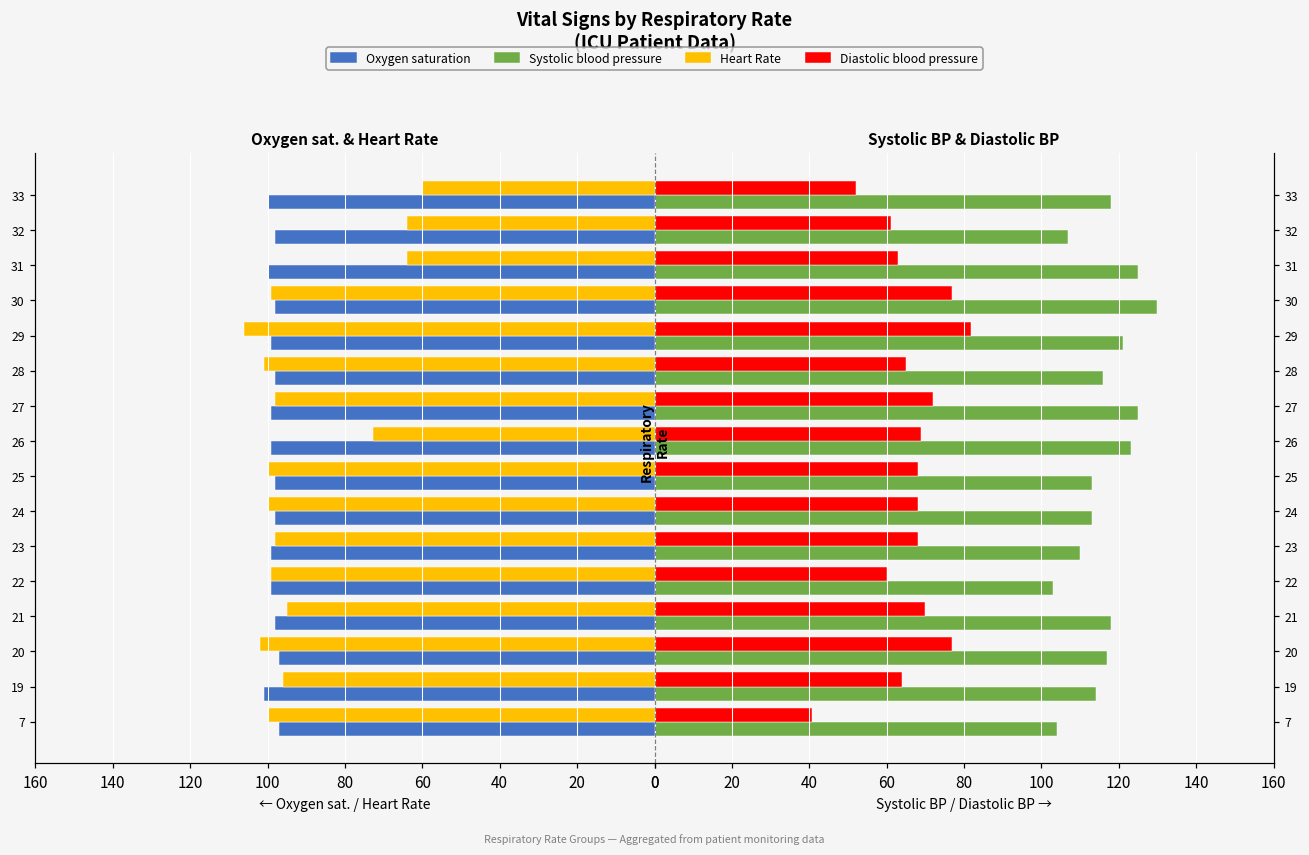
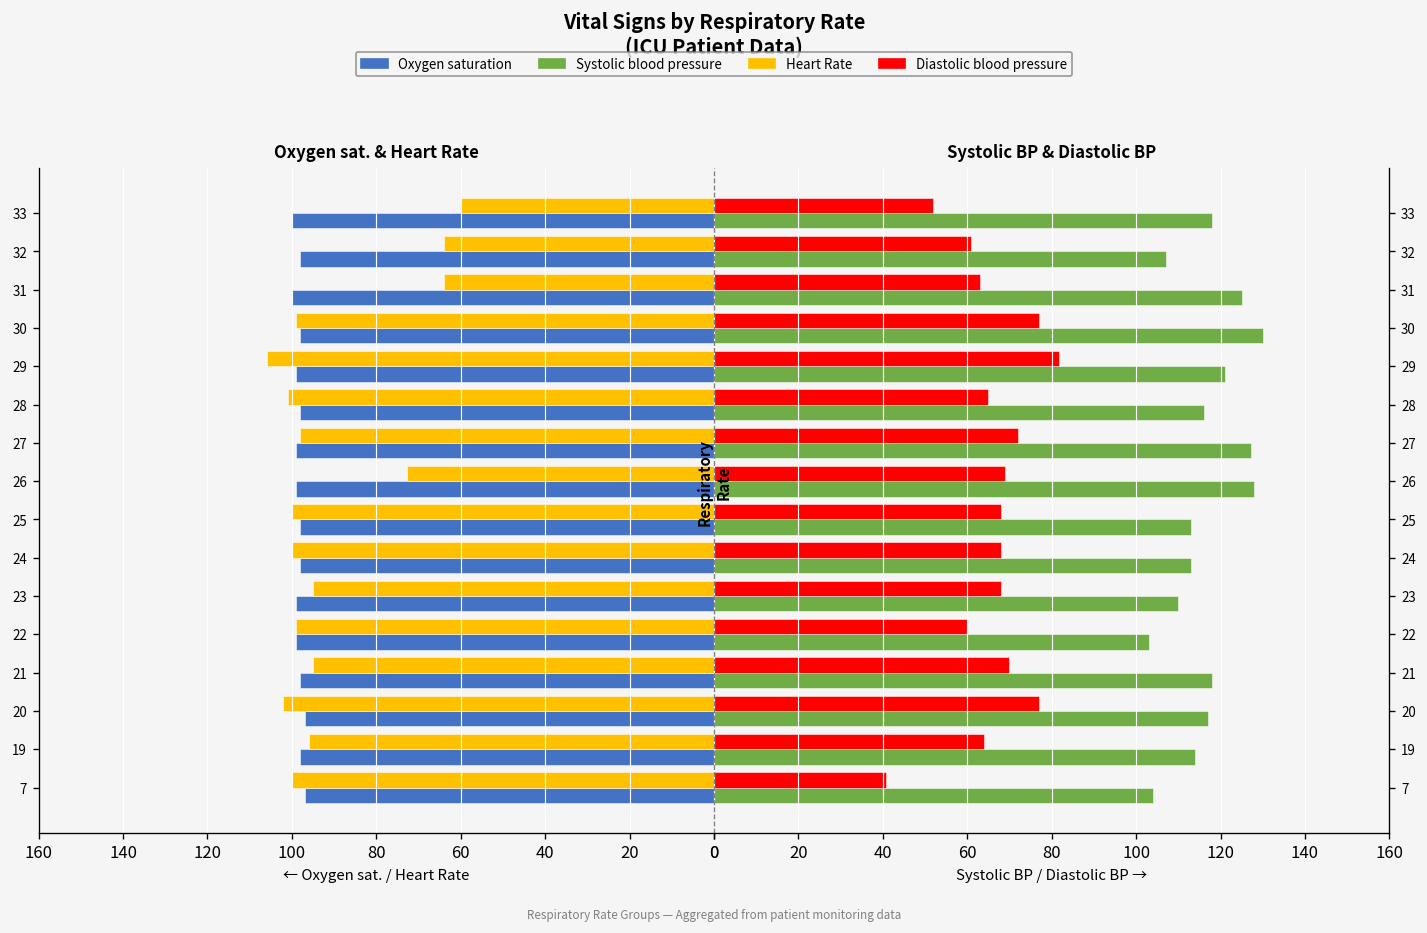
  {
    "Oxygen sat. & Heart Rate": {
      "Oxygen saturation": {
        "33": 100,
        "32": 98,
        "31": 100,
        "30": 98,
        "29": 99,
        "28": 98,
        "27": 99,
        "26": 99,
        "25": 98,
        "24": 98,
        "23": 99,
        "22": 99,
        "21": 98,
        "20": 97,
-       "19": 101,
+       "19": 98,
        "7": 97
      },
      "Heart Rate": {
        "33": 60,
        "32": 64,
        "31": 64,
        "30": 99,
        "29": 106,
        "28": 101,
        "27": 98,
        "26": 73,
        "25": 100,
        "24": 100,
-       "23": 98,
+       "23": 95,
        "22": 99,
        "21": 95,
        "20": 102,
        "19": 96,
        "7": 100
      }
    },
    "Systolic BP & Diastolic BP": {
      "Systolic blood pressure": {
        "33": 118,
        "32": 107,
        "31": 125,
        "30": 130,
        "29": 121,
        "28": 116,
-       "27": 125,
-       "26": 123,
+       "27": 127,
+       "26": 128,
        "25": 113,
        "24": 113,
        "23": 110,
        "22": 103,
        "21": 118,
        "20": 117,
        "19": 114,
        "7": 104
      },
      "Diastolic blood pressure": {
        "33": 52,
        "32": 61,
        "31": 63,
        "30": 77,
        "29": 82,
        "28": 65,
        "27": 72,
        "26": 69,
        "25": 68,
        "24": 68,
        "23": 68,
        "22": 60,
        "21": 70,
        "20": 77,
        "19": 64,
        "7": 41
      }
    }
  }
